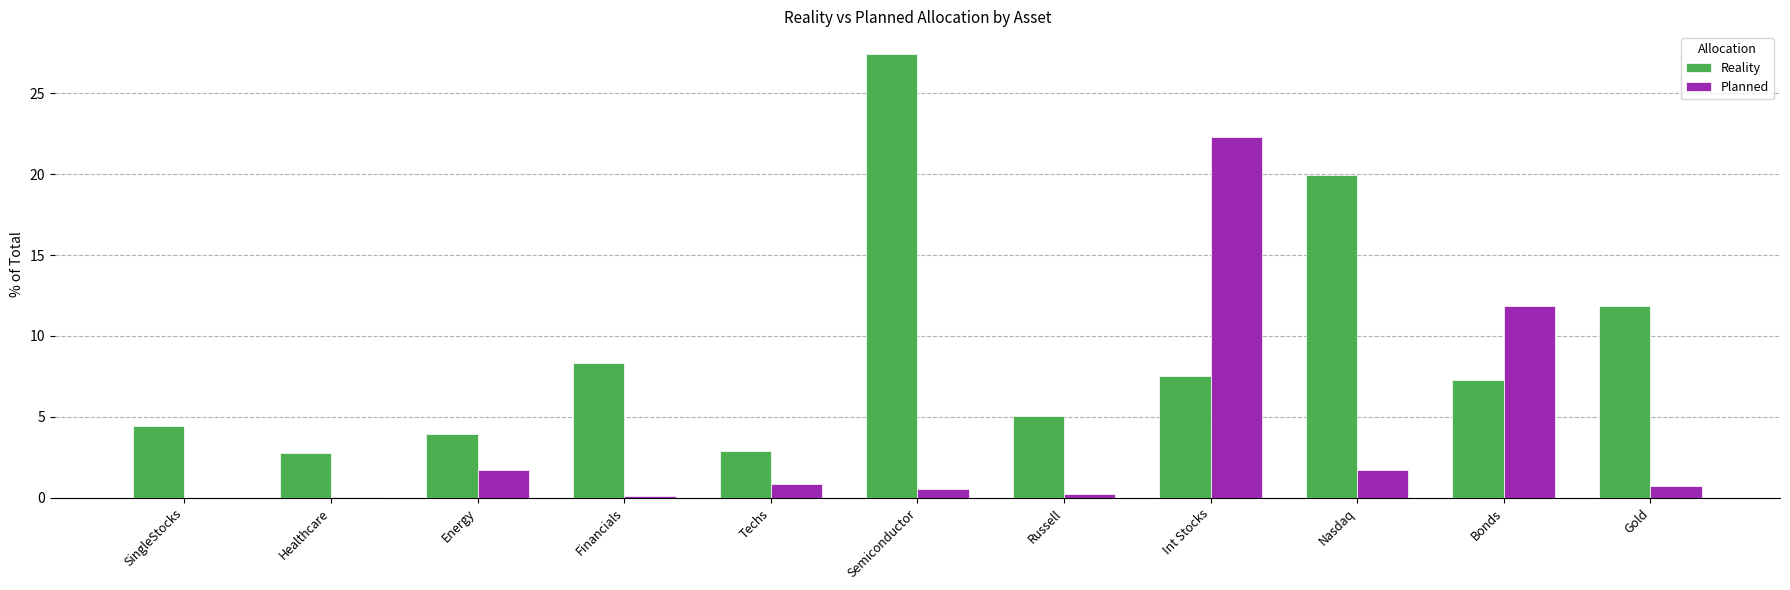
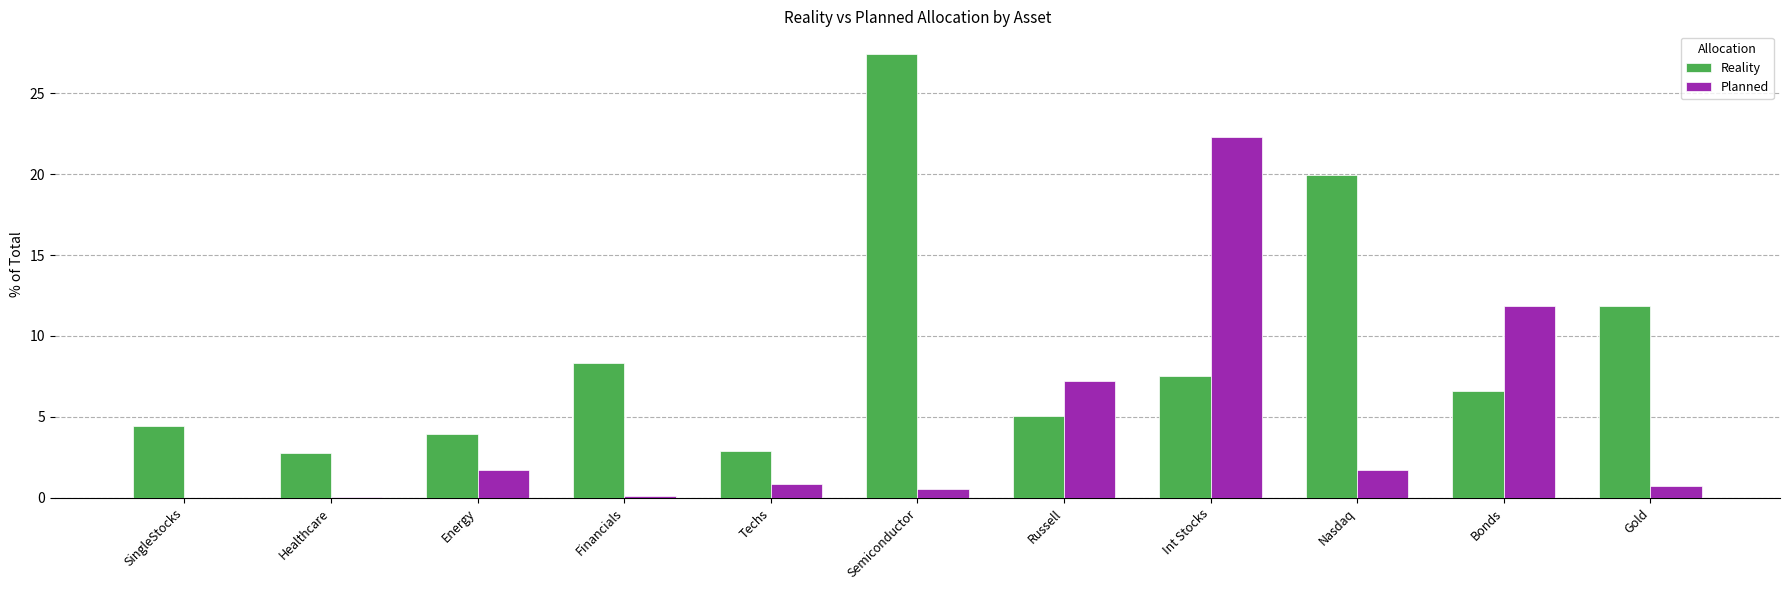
  {
    "Reality": {
      "SingleStocks": 4.4,
      "Healthcare": 2.8,
      "Energy": 3.9,
      "Financials": 8.3,
      "Techs": 2.9,
      "Semiconductor": 27.5,
      "Russell": 5.1,
      "Int Stocks": 7.5,
      "Nasdaq": 19.9,
-     "Bonds": 7.3,
+     "Bonds": 6.6,
      "Gold": 11.8
    },
    "Planned": {
      "SingleStocks": 0.0,
      "Energy": 1.7,
      "Techs": 0.9,
      "Semiconductor": 0.5,
-     "Russell": 0.2,
+     "Russell": 7.2,
      "Int Stocks": 22.3,
      "Nasdaq": 1.7,
      "Bonds": 11.9,
      "Gold": 0.7
    }
  }
